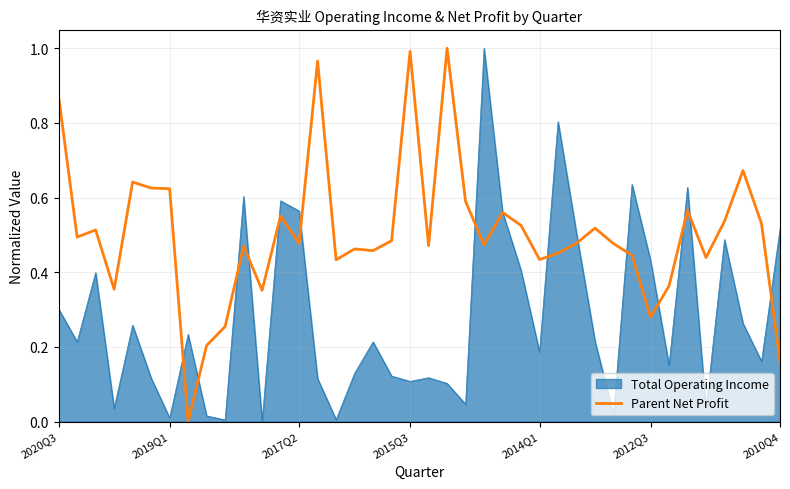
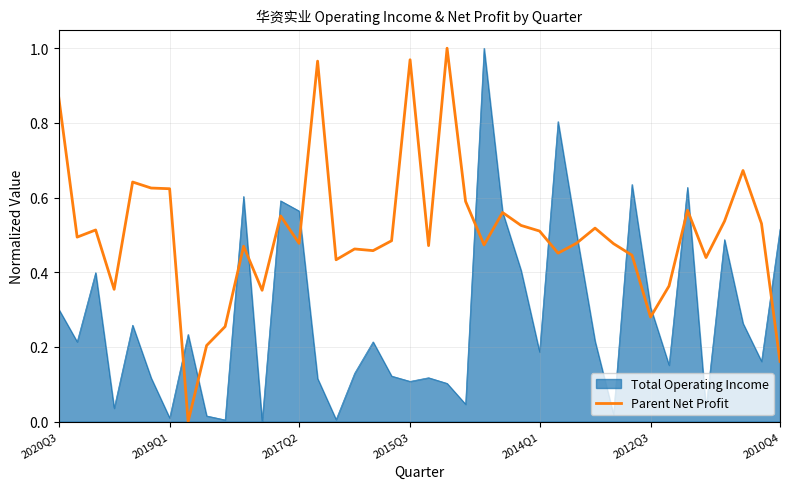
  {
    "Total Operating Income": {
      "2020Q3": 0.30,
      "2019Q1": 0.01,
      "2017Q2": 0.56,
      "2015Q3": 0.11,
      "2014Q1": 0.19,
-     "2012Q3": 0.43,
+     "2012Q3": 0.31,
      "2010Q4": 0.52
    },
    "Parent Net Profit": {
      "2020Q3": 0.87,
      "2019Q1": 0.62,
      "2017Q2": 0.48,
-     "2015Q3": 0.99,
-     "2014Q1": 0.43,
+     "2015Q3": 0.97,
+     "2014Q1": 0.51,
      "2012Q3": 0.28,
      "2010Q4": 0.16
    }
  }
